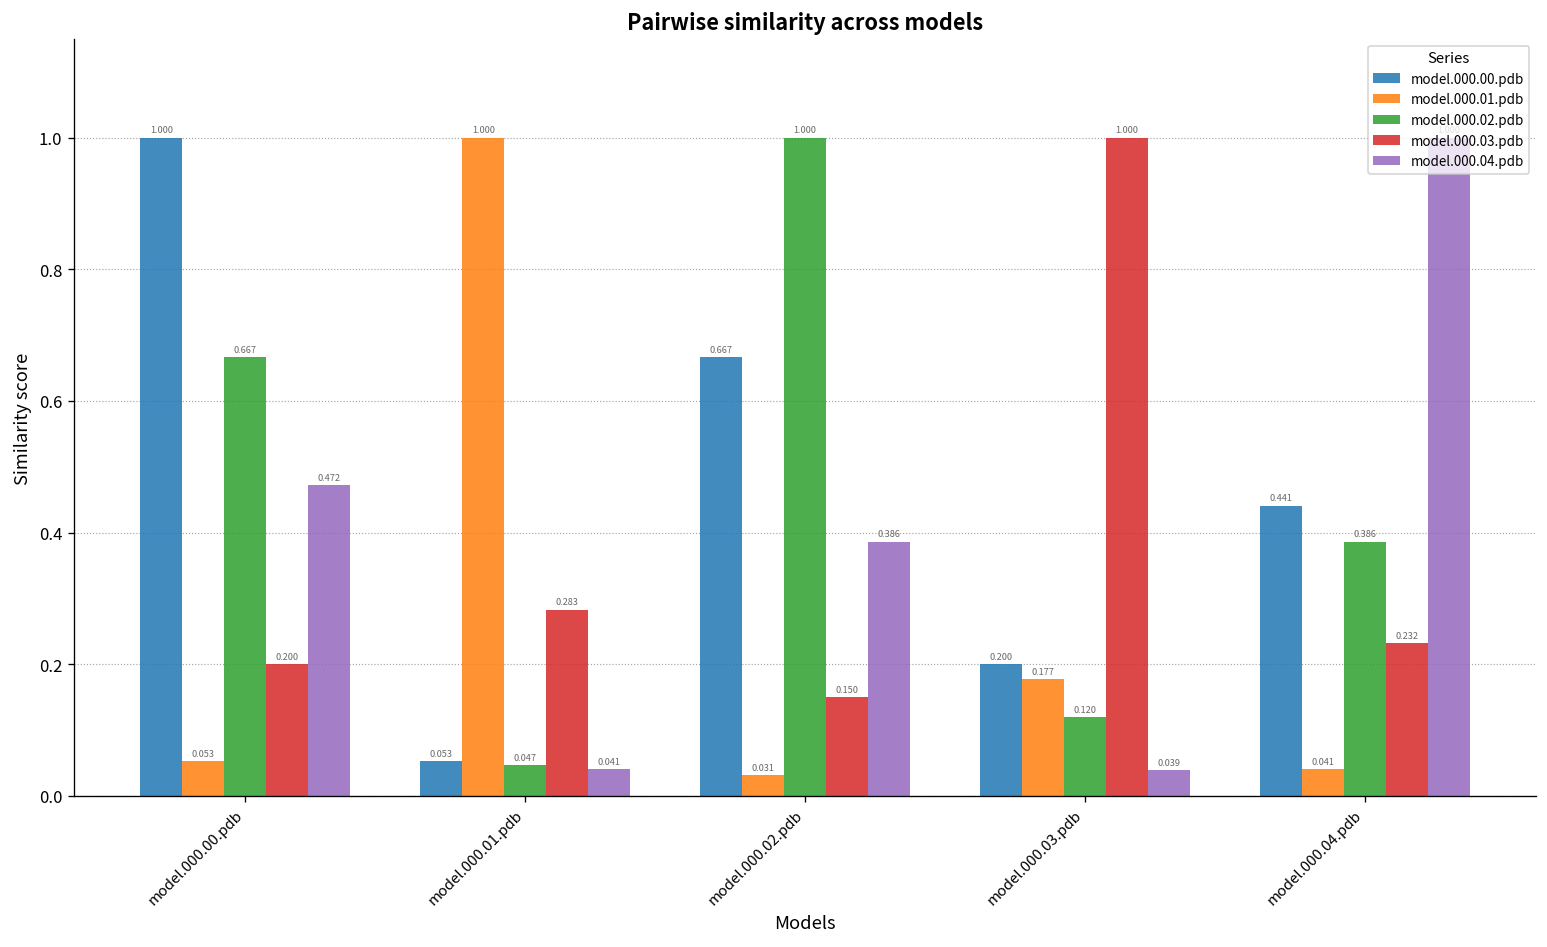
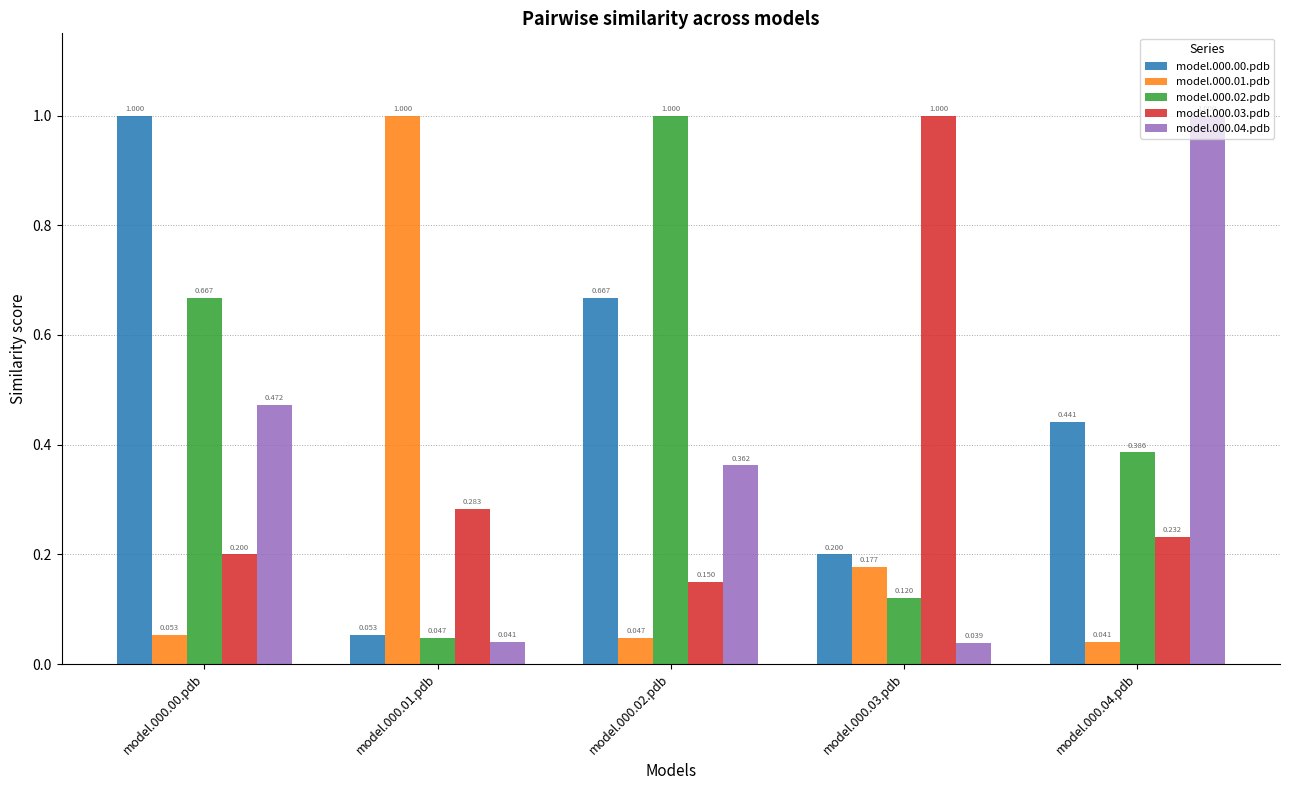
  {
    "model.000.00.pdb": {
      "model.000.00.pdb": 1.000,
      "model.000.01.pdb": 0.053,
      "model.000.02.pdb": 0.667,
      "model.000.03.pdb": 0.200,
      "model.000.04.pdb": 0.441
    },
    "model.000.01.pdb": {
      "model.000.00.pdb": 0.053,
      "model.000.01.pdb": 1.000,
-     "model.000.02.pdb": 0.031,
+     "model.000.02.pdb": 0.047,
      "model.000.03.pdb": 0.177,
      "model.000.04.pdb": 0.041
    },
    "model.000.02.pdb": {
      "model.000.00.pdb": 0.667,
      "model.000.01.pdb": 0.047,
      "model.000.02.pdb": 1.000,
      "model.000.03.pdb": 0.120,
      "model.000.04.pdb": 0.386
    },
    "model.000.03.pdb": {
      "model.000.00.pdb": 0.200,
      "model.000.01.pdb": 0.283,
      "model.000.02.pdb": 0.150,
      "model.000.03.pdb": 1.000,
      "model.000.04.pdb": 0.232
    },
    "model.000.04.pdb": {
      "model.000.00.pdb": 0.472,
      "model.000.01.pdb": 0.041,
-     "model.000.02.pdb": 0.386,
+     "model.000.02.pdb": 0.362,
      "model.000.03.pdb": 0.039
    }
  }
